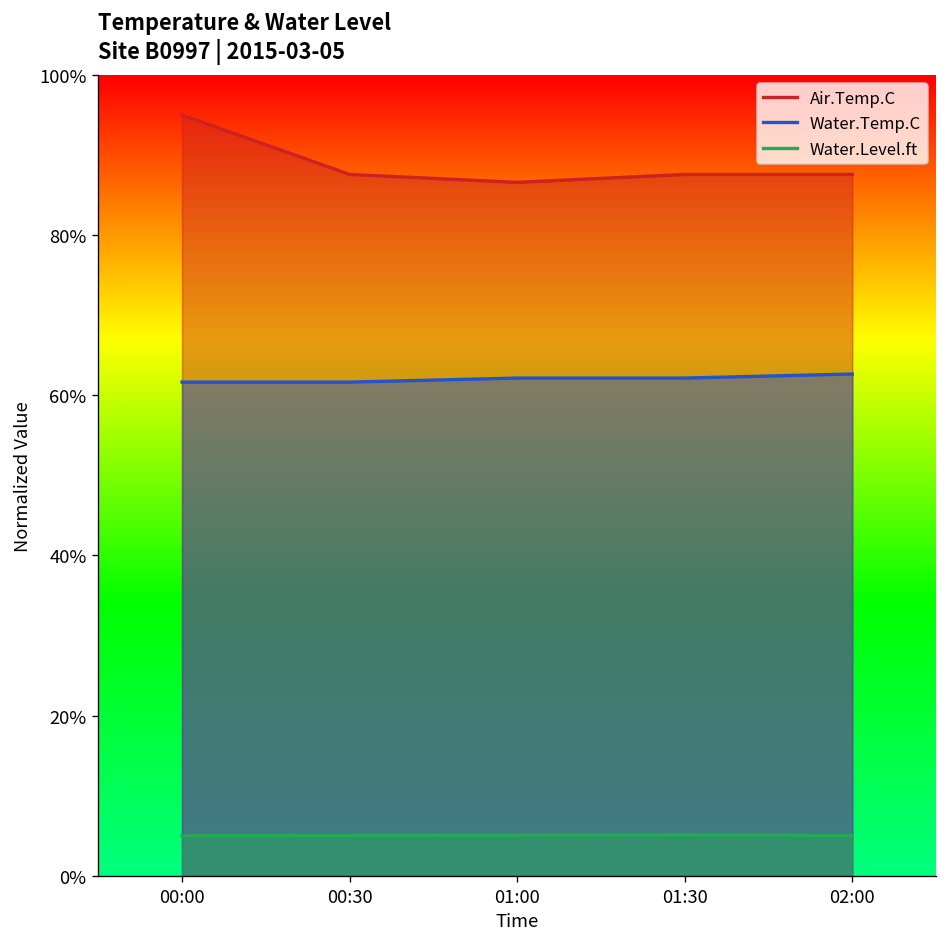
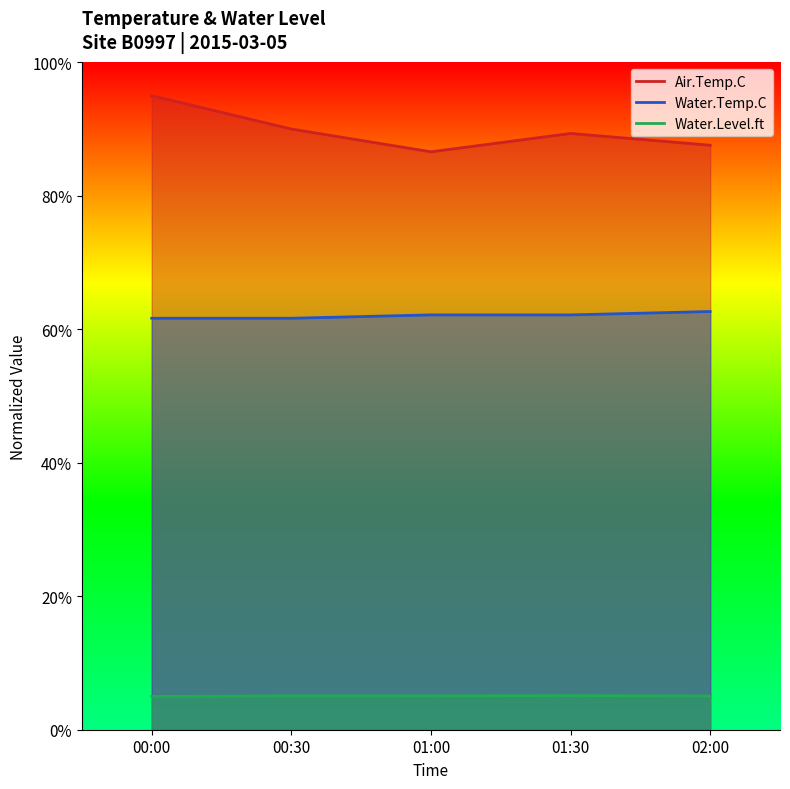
  {
    "Air.Temp.C": {
      "00:00": "95%",
-     "00:30": "88%",
+     "00:30": "90%",
      "01:00": "87%",
-     "01:30": "88%",
+     "01:30": "89%",
      "02:00": "88%"
    },
    "Water.Temp.C": {
      "00:00": "62%",
      "00:30": "62%",
      "01:00": "62%",
      "01:30": "62%",
      "02:00": "63%"
    },
    "Water.Level.ft": {
      "00:00": "5%",
      "00:30": "5%",
      "01:00": "5%",
      "01:30": "5%",
      "02:00": "5%"
    }
  }
